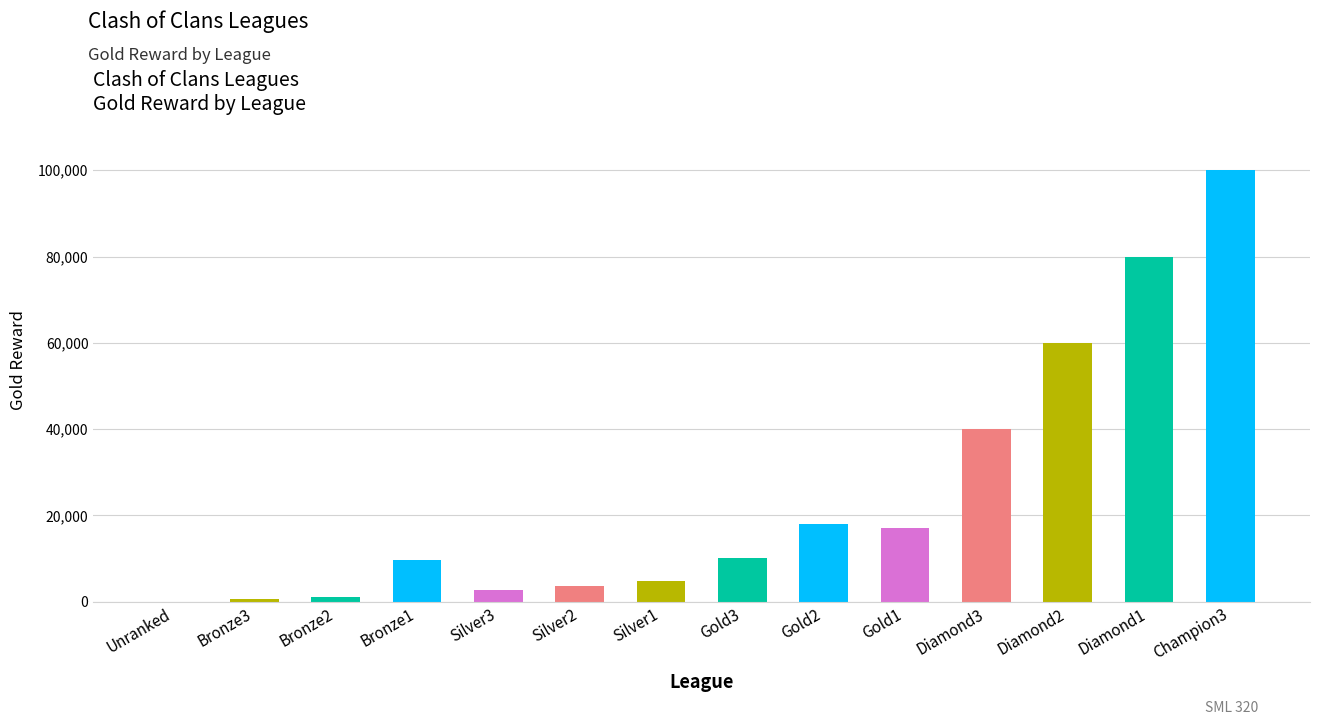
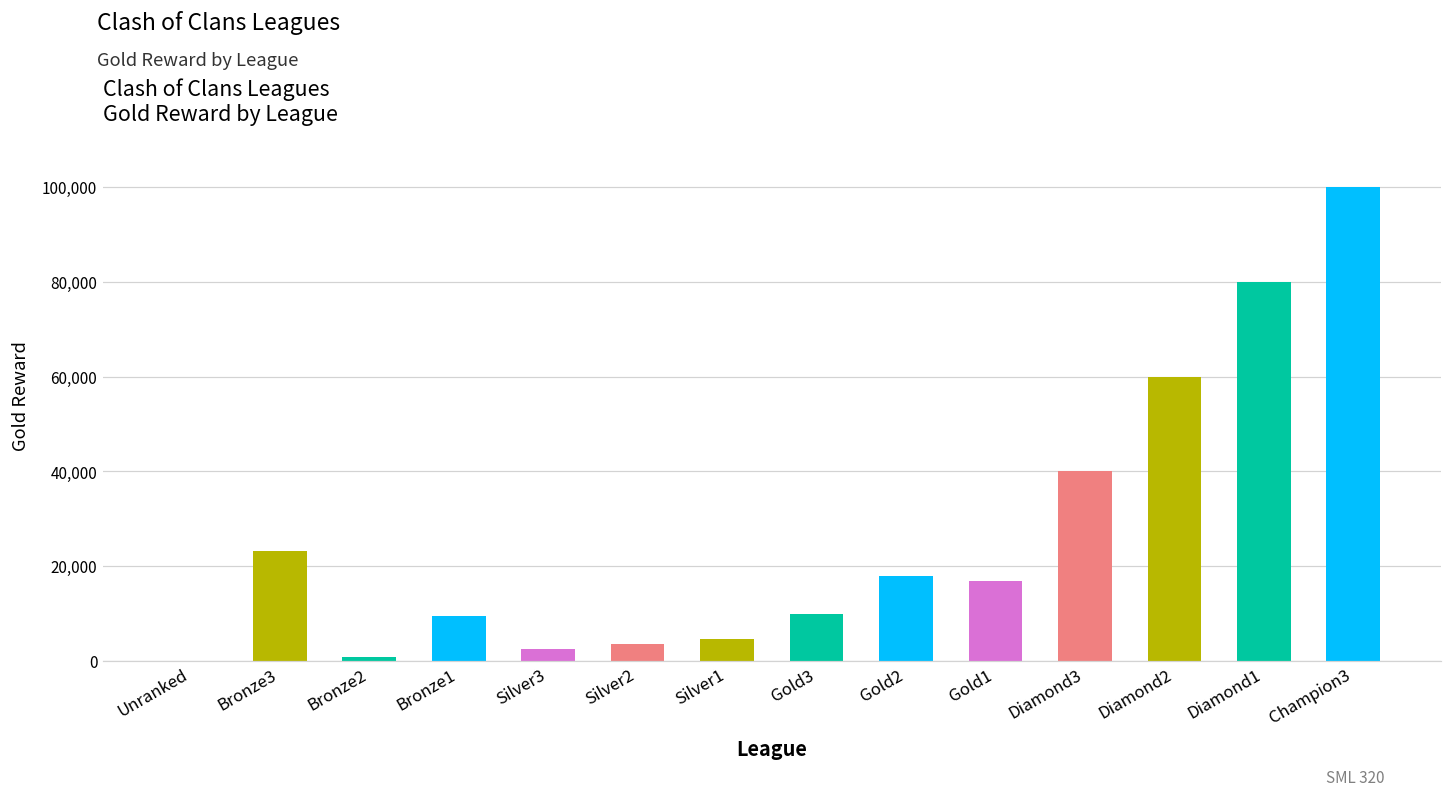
  {
    "Unranked": "0",
-   "Bronze3": "1,000",
+   "Bronze3": "23,000",
    "Bronze2": "1,000",
    "Bronze1": "10,000",
    "Silver3": "3,000",
    "Silver2": "4,000",
    "Silver1": "5,000",
    "Gold3": "10,000",
    "Gold2": "18,000",
    "Gold1": "17,000",
    "Diamond3": "40,000",
    "Diamond2": "60,000",
    "Diamond1": "80,000",
    "Champion3": "100,000"
  }
